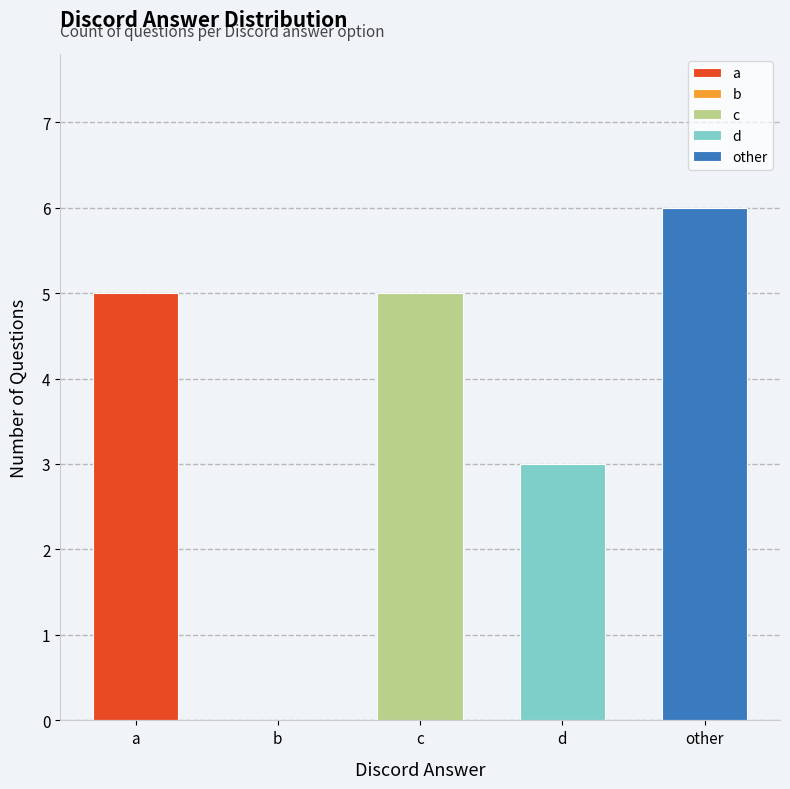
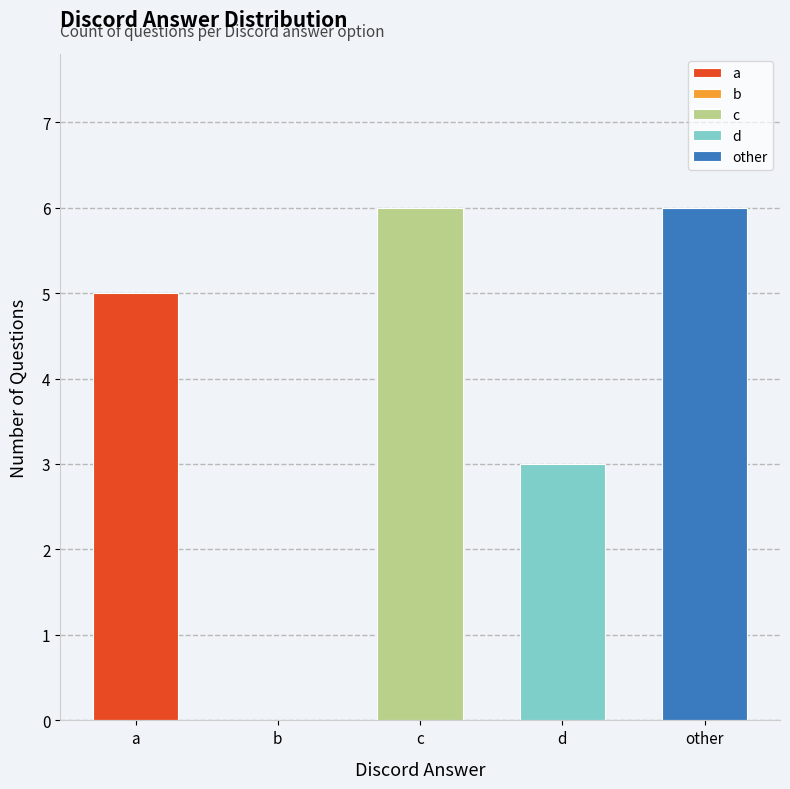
  {
    "a": 5,
    "b": 0,
-   "c": 5,
+   "c": 6,
    "d": 3,
    "other": 6
  }
